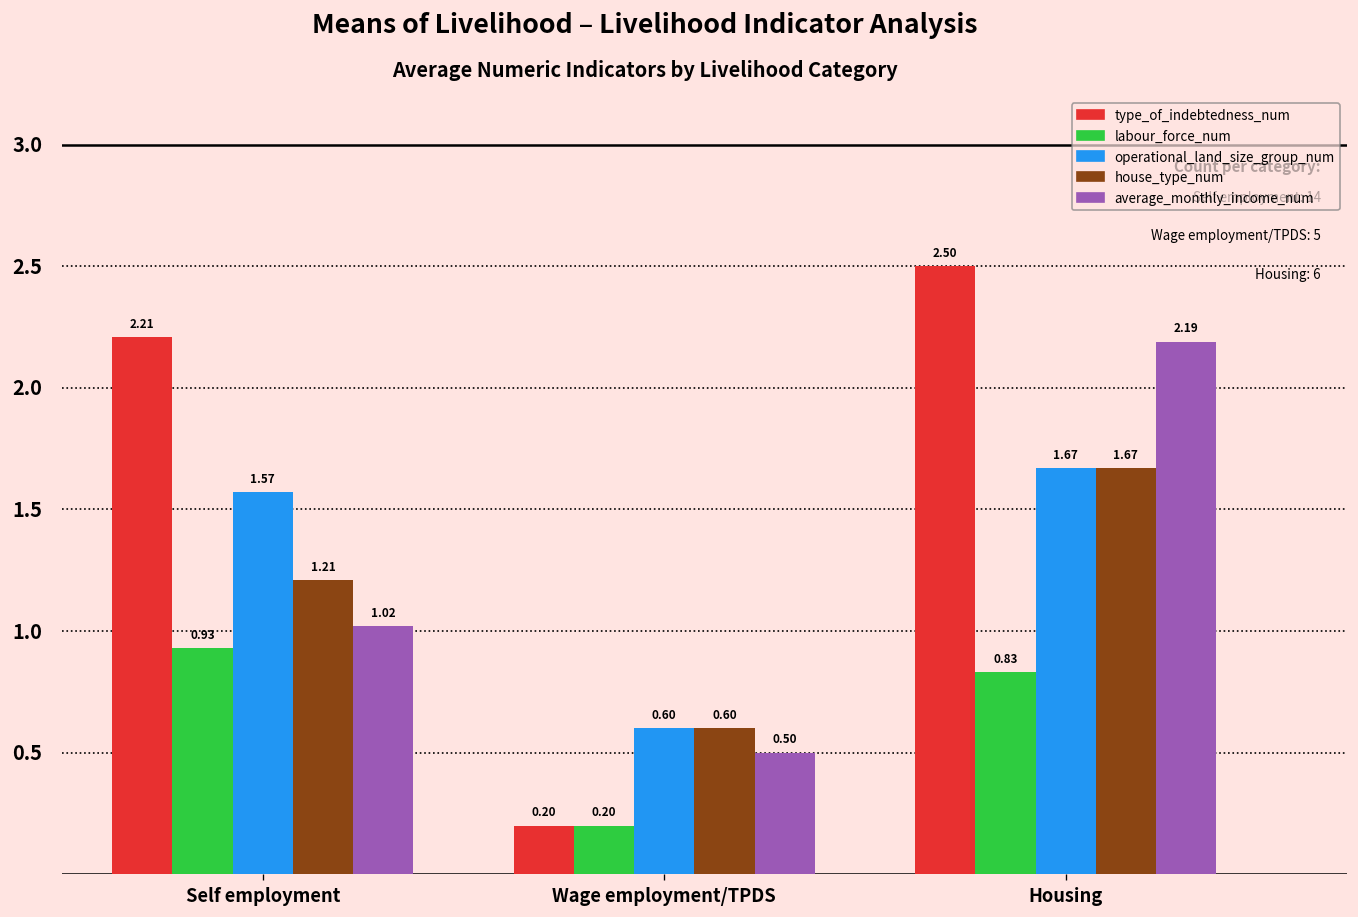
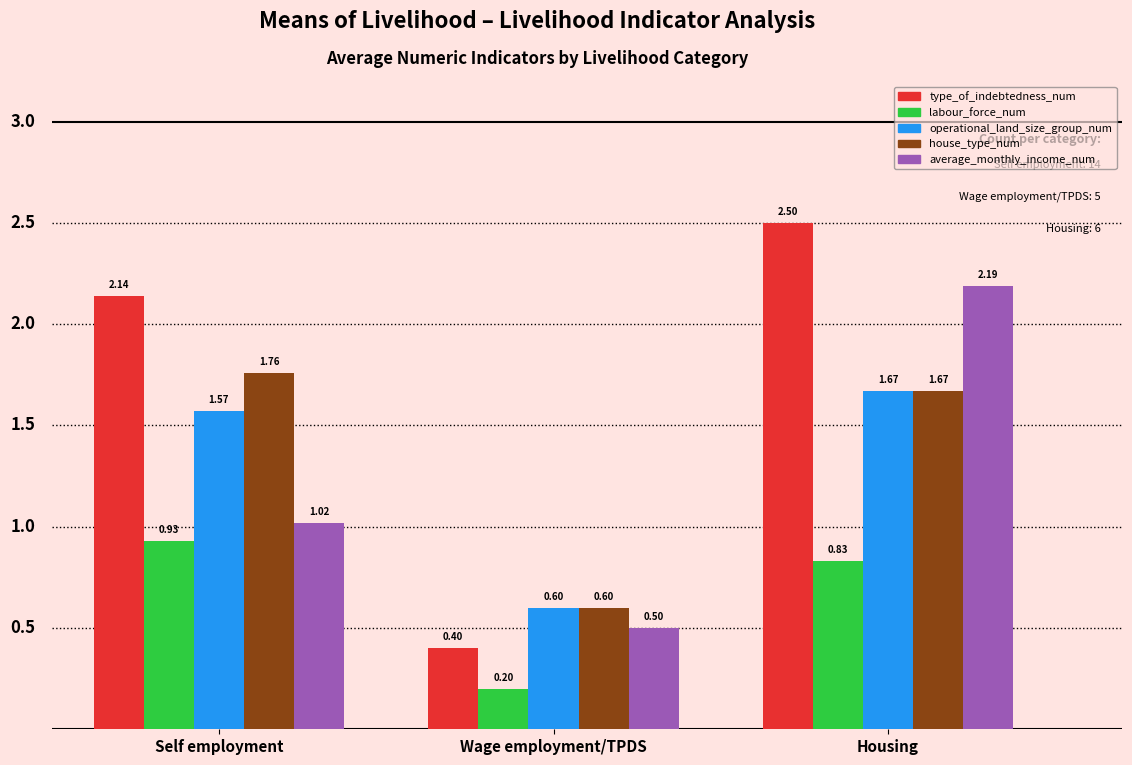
  {
    "type_of_indebtedness_num": {
-     "Self employment": 2.21,
-     "Wage employment/TPDS": 0.20,
+     "Self employment": 2.14,
+     "Wage employment/TPDS": 0.40,
      "Housing": 2.50
    },
    "labour_force_num": {
      "Self employment": 0.93,
      "Wage employment/TPDS": 0.20,
      "Housing": 0.83
    },
    "operational_land_size_group_num": {
      "Self employment": 1.57,
      "Wage employment/TPDS": 0.60,
      "Housing": 1.67
    },
    "house_type_num": {
-     "Self employment": 1.21,
+     "Self employment": 1.76,
      "Wage employment/TPDS": 0.60,
      "Housing": 1.67
    },
    "average_monthly_income_num": {
      "Self employment": 1.02,
      "Wage employment/TPDS": 0.50,
      "Housing": 2.19
    }
  }
